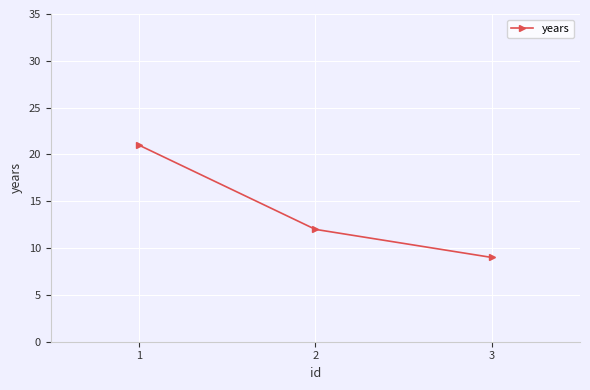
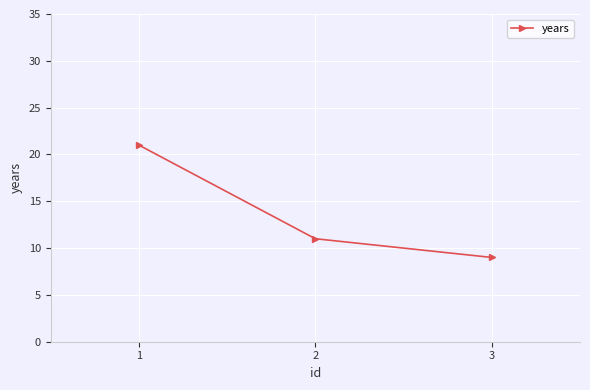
  {
    "1": 21,
-   "2": 12,
+   "2": 11,
    "3": 9
  }
